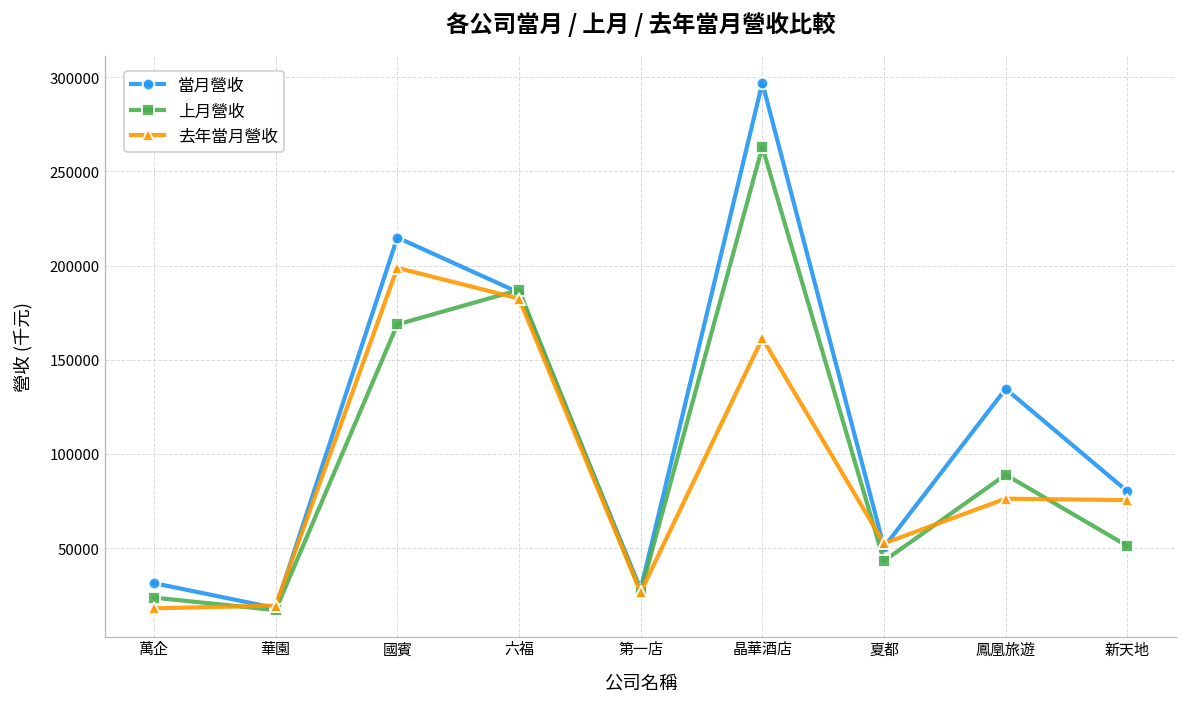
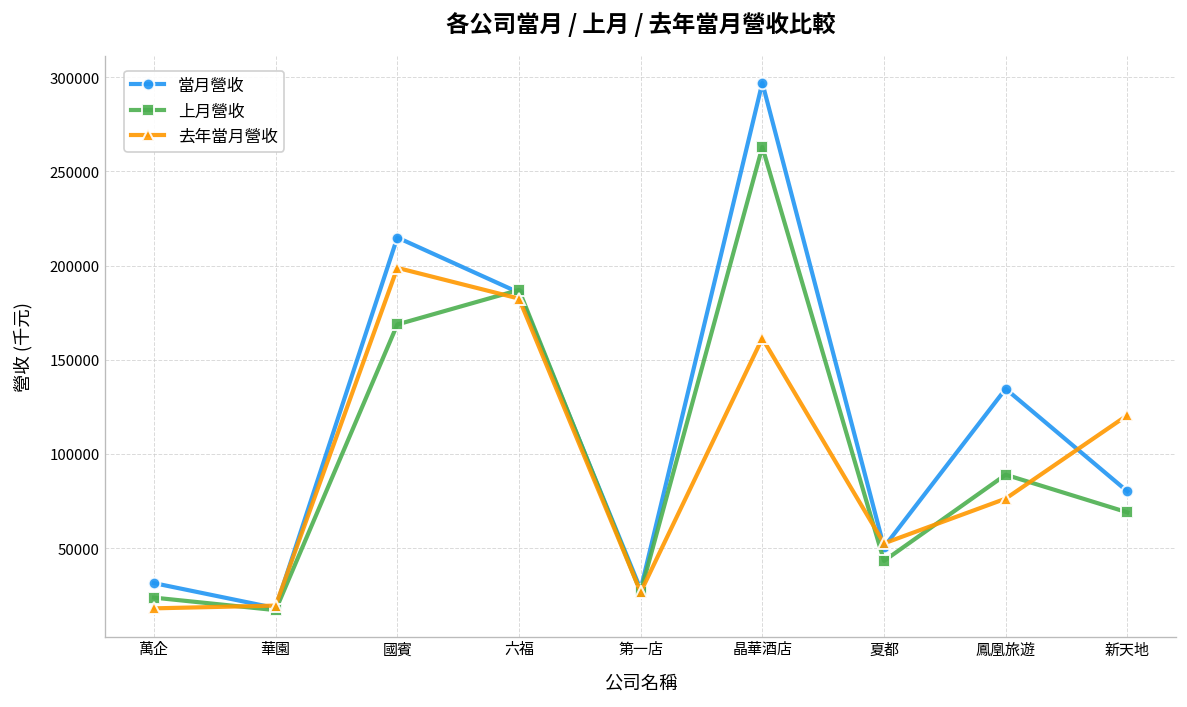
  {
    "當月營收": {
      "萬企": 31000,
      "國賓": 215000,
      "晶華酒店": 297000,
      "夏都": 51000,
      "鳳凰旅遊": 135000,
      "新天地": 80000
    },
    "上月營收": {
      "萬企": 24000,
      "國賓": 169000,
      "晶華酒店": 263000,
      "夏都": 43000,
      "鳳凰旅遊": 89000,
-     "新天地": 51000
+     "新天地": 69000
    },
    "去年當月營收": {
      "萬企": 18000,
      "國賓": 199000,
      "六福": 182000,
      "晶華酒店": 161000,
      "夏都": 53000,
      "鳳凰旅遊": 76000,
-     "新天地": 75000
+     "新天地": 121000
    }
  }
